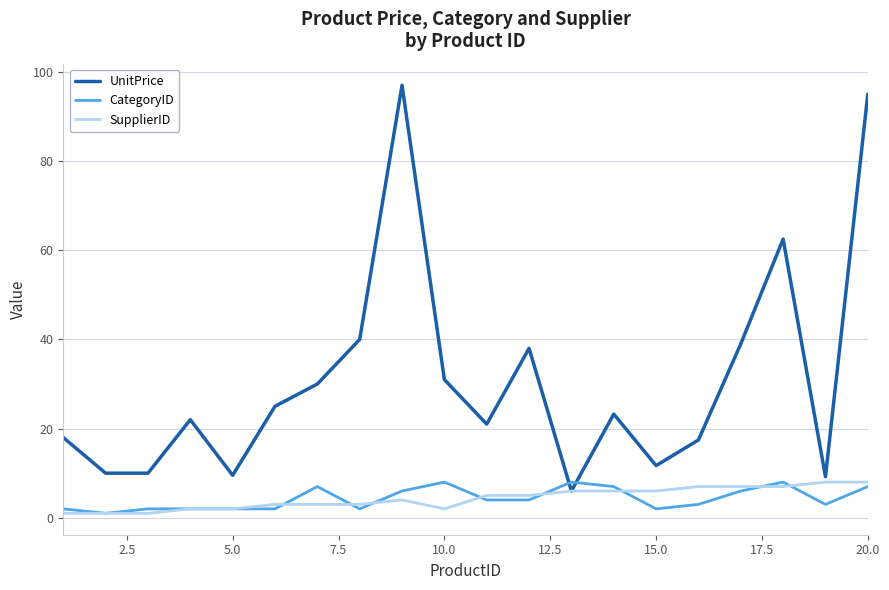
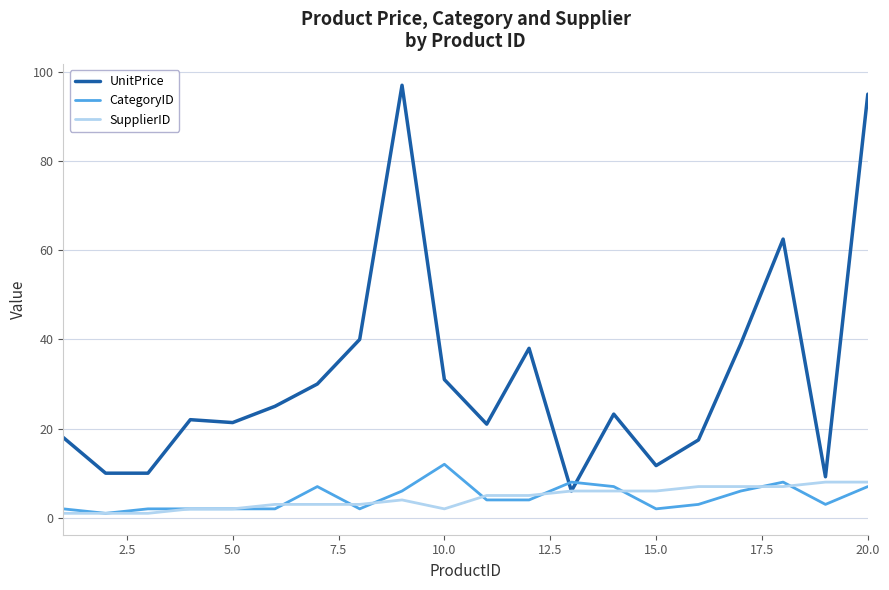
  {
    "UnitPrice": {
-     "5.0": 10,
+     "5.0": 21,
      "10.0": 31,
      "15.0": 12,
      "20.0": 95
    },
    "CategoryID": {
-     "10.0": 8,
+     "10.0": 12,
      "15.0": 2,
      "20.0": 7
    },
    "SupplierID": {
      "10.0": 2,
      "15.0": 6,
      "20.0": 8
    }
  }
